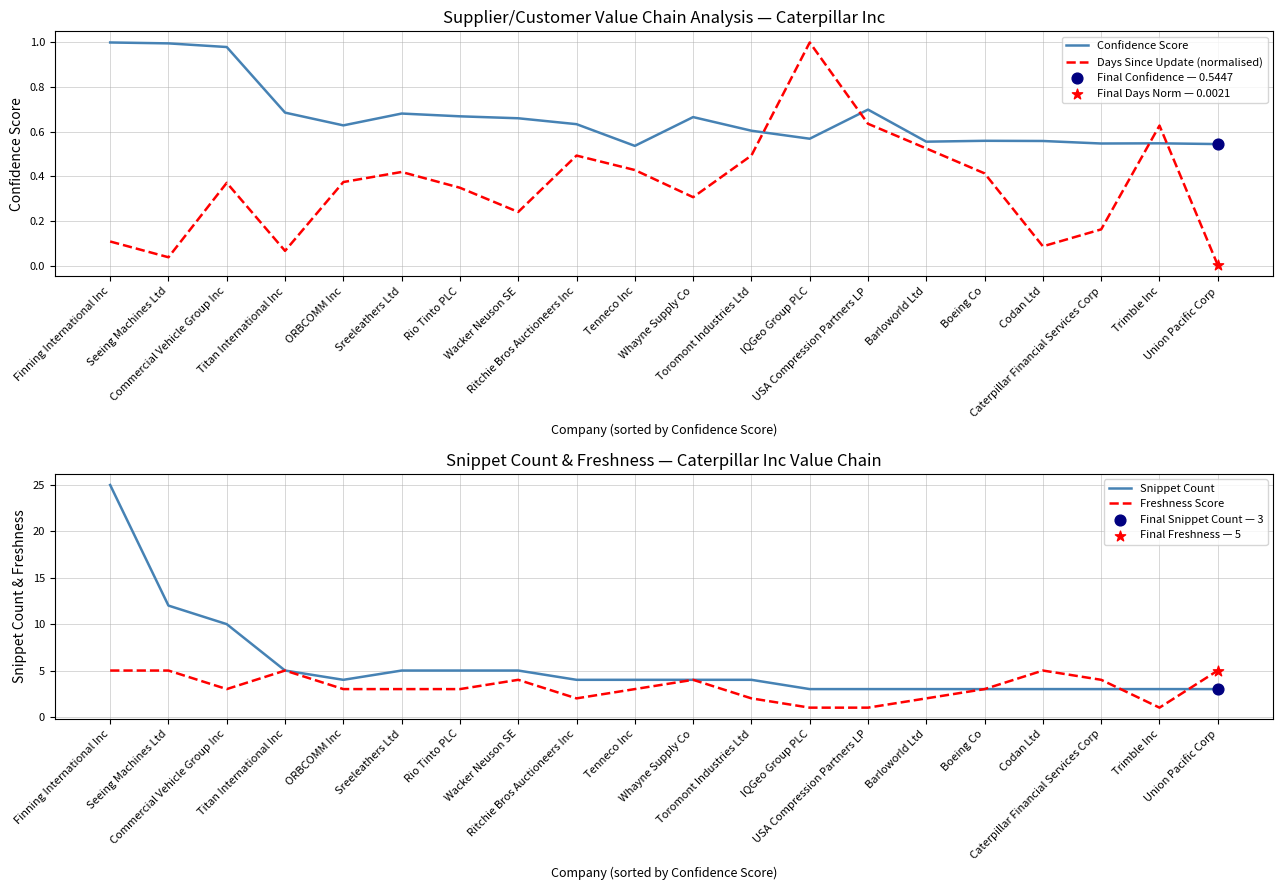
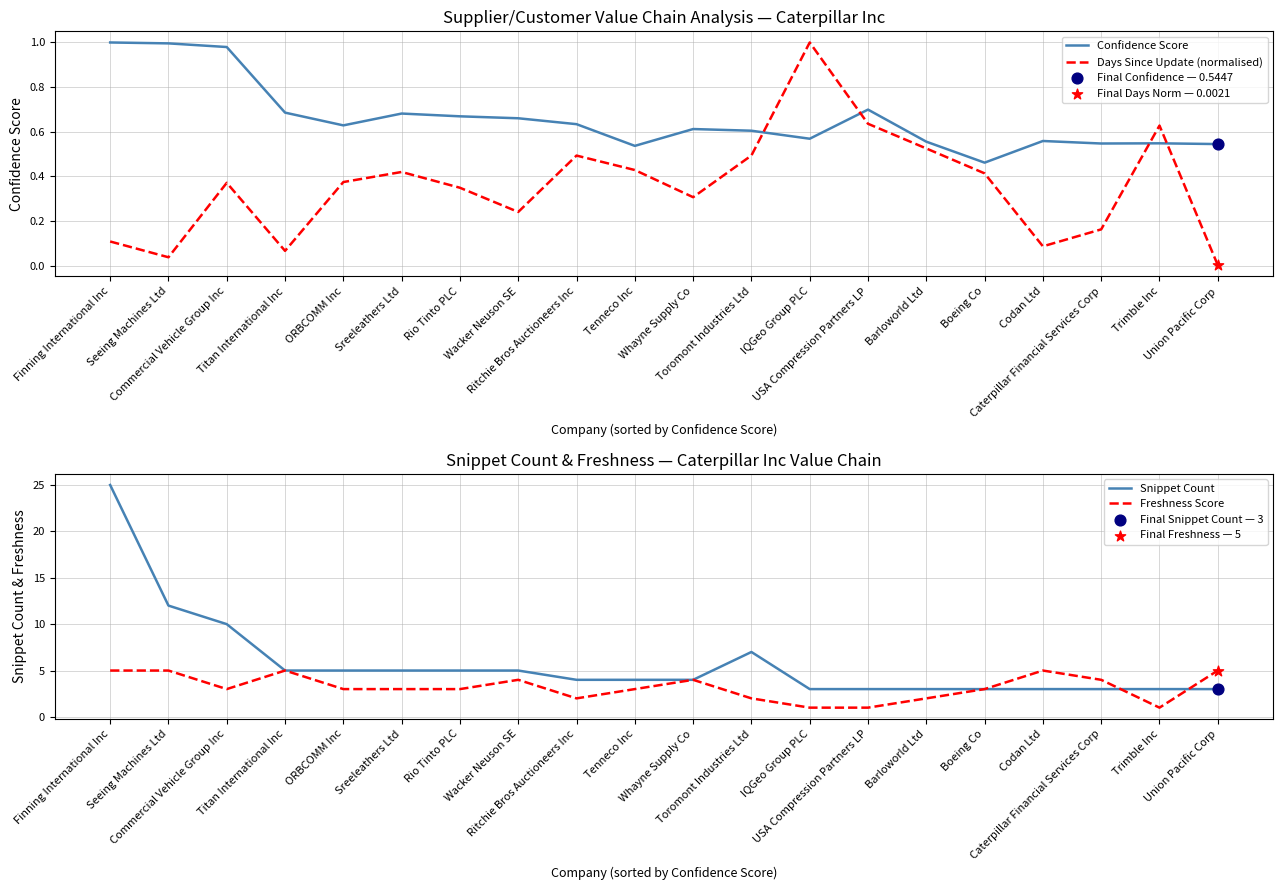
  {
    "Supplier/Customer Value Chain Analysis — Caterpillar Inc": {
      "Confidence Score": {
        "Finning International Inc": 1.00,
        "Seeing Machines Ltd": 1.00,
        "Commercial Vehicle Group Inc": 0.98,
        "Titan International Inc": 0.69,
        "ORBCOMM Inc": 0.63,
        "Sreeleathers Ltd": 0.68,
        "Rio Tinto PLC": 0.67,
        "Wacker Neuson SE": 0.66,
        "Ritchie Bros Auctioneers Inc": 0.63,
        "Tenneco Inc": 0.54,
-       "Whayne Supply Co": 0.67,
+       "Whayne Supply Co": 0.61,
        "Toromont Industries Ltd": 0.60,
        "IQGeo Group PLC": 0.57,
        "USA Compression Partners LP": 0.70,
        "Barloworld Ltd": 0.56,
-       "Boeing Co": 0.56,
+       "Boeing Co": 0.46,
        "Codan Ltd": 0.56,
        "Caterpillar Financial Services Corp": 0.55,
        "Trimble Inc": 0.55
      }
    },
    "Snippet Count & Freshness — Caterpillar Inc Value Chain": {
      "Snippet Count": {
        "Finning International Inc": 25,
        "Seeing Machines Ltd": 12,
        "Commercial Vehicle Group Inc": 10,
-       "ORBCOMM Inc": 4,
+       "ORBCOMM Inc": 5,
        "Sreeleathers Ltd": 5,
        "Rio Tinto PLC": 5,
        "Wacker Neuson SE": 5,
        "Ritchie Bros Auctioneers Inc": 4,
        "Tenneco Inc": 4,
-       "Toromont Industries Ltd": 4,
+       "Toromont Industries Ltd": 7,
        "IQGeo Group PLC": 3,
        "USA Compression Partners LP": 3,
        "Barloworld Ltd": 3,
        "Codan Ltd": 3,
        "Caterpillar Financial Services Corp": 3,
        "Trimble Inc": 3
      }
    }
  }
